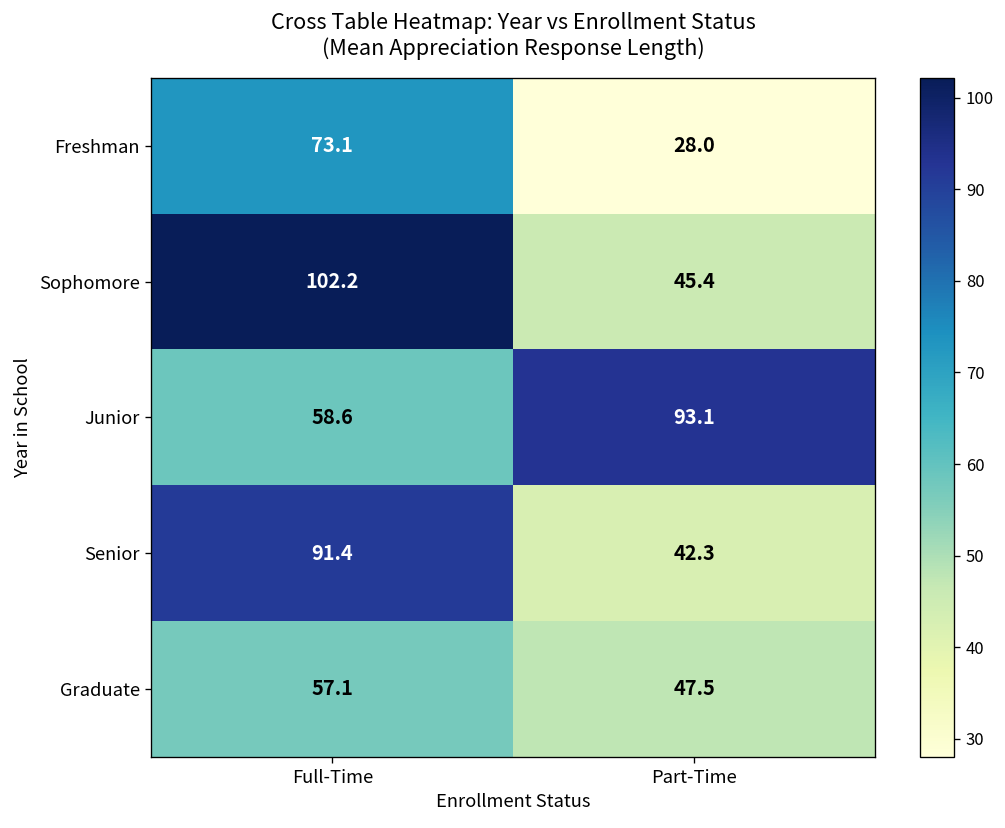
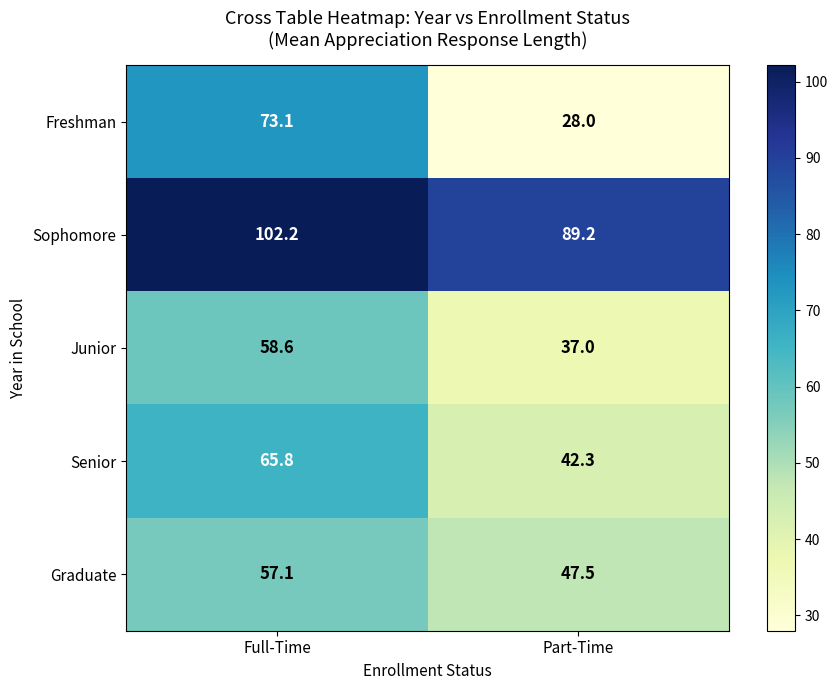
  {
    "Freshman": {
      "Full-Time": 73.1,
      "Part-Time": 28.0
    },
    "Sophomore": {
      "Full-Time": 102.2,
-     "Part-Time": 45.4
+     "Part-Time": 89.2
    },
    "Junior": {
      "Full-Time": 58.6,
-     "Part-Time": 93.1
+     "Part-Time": 37.0
    },
    "Senior": {
-     "Full-Time": 91.4,
+     "Full-Time": 65.8,
      "Part-Time": 42.3
    },
    "Graduate": {
      "Full-Time": 57.1,
      "Part-Time": 47.5
    }
  }
